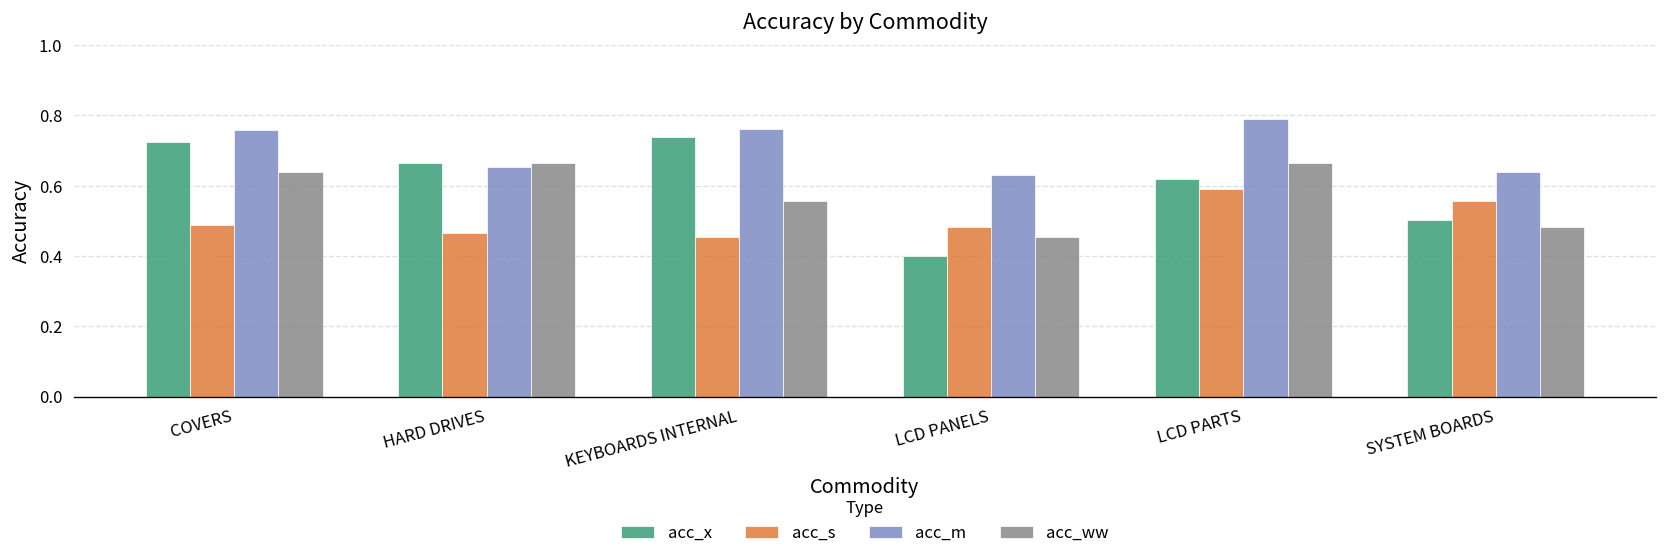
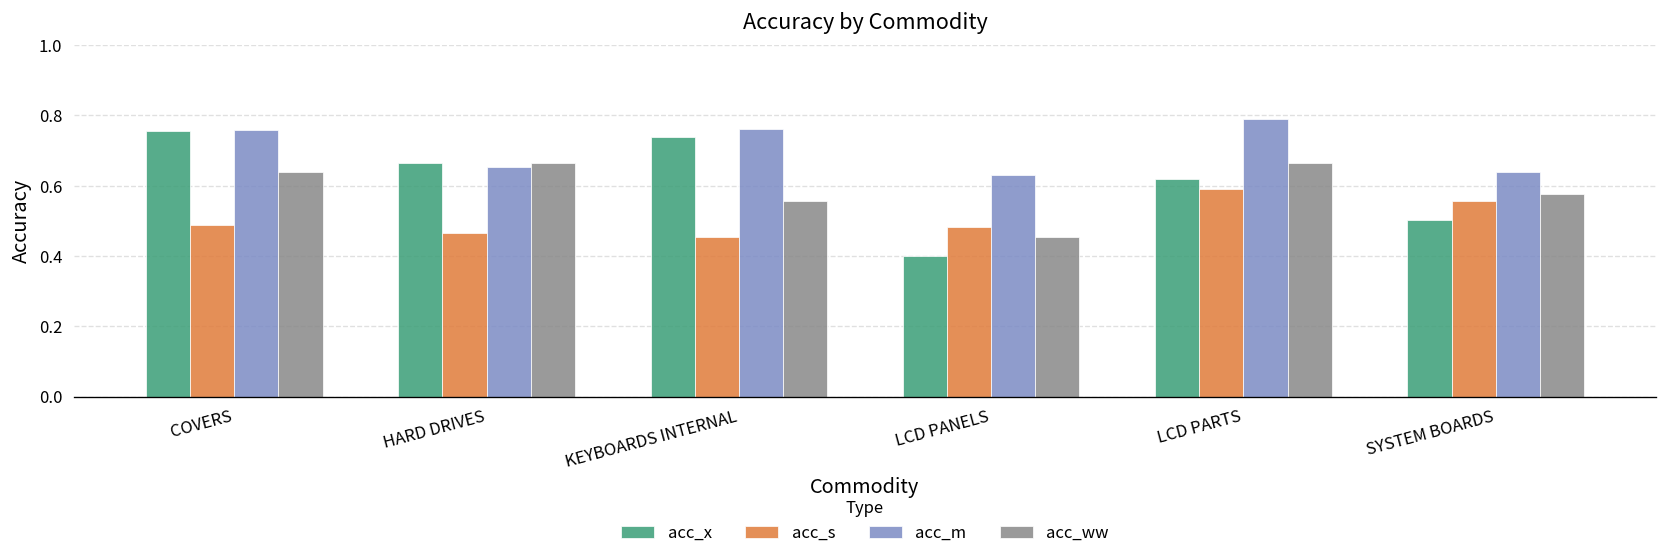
  {
    "acc_x": {
-     "COVERS": 0.72,
+     "COVERS": 0.75,
      "HARD DRIVES": 0.66,
      "KEYBOARDS INTERNAL": 0.74,
      "LCD PANELS": 0.40,
      "LCD PARTS": 0.62,
      "SYSTEM BOARDS": 0.50
    },
    "acc_s": {
      "COVERS": 0.49,
      "HARD DRIVES": 0.47,
      "KEYBOARDS INTERNAL": 0.46,
      "LCD PANELS": 0.48,
      "LCD PARTS": 0.59,
      "SYSTEM BOARDS": 0.56
    },
    "acc_m": {
      "COVERS": 0.76,
      "HARD DRIVES": 0.65,
      "KEYBOARDS INTERNAL": 0.76,
      "LCD PANELS": 0.63,
      "LCD PARTS": 0.79,
      "SYSTEM BOARDS": 0.64
    },
    "acc_ww": {
      "COVERS": 0.64,
      "HARD DRIVES": 0.67,
      "KEYBOARDS INTERNAL": 0.56,
      "LCD PANELS": 0.46,
      "LCD PARTS": 0.67,
-     "SYSTEM BOARDS": 0.48
+     "SYSTEM BOARDS": 0.58
    }
  }
